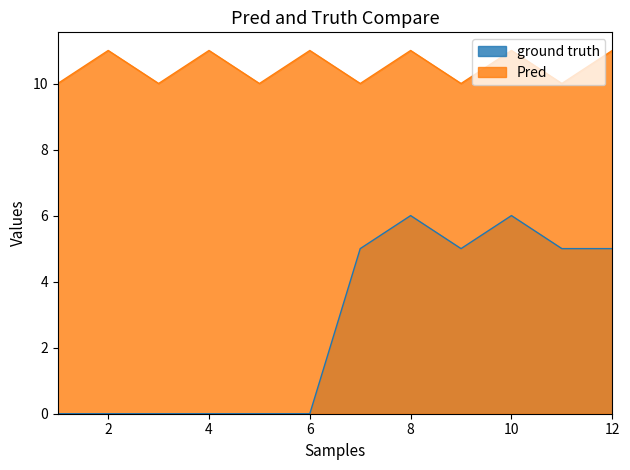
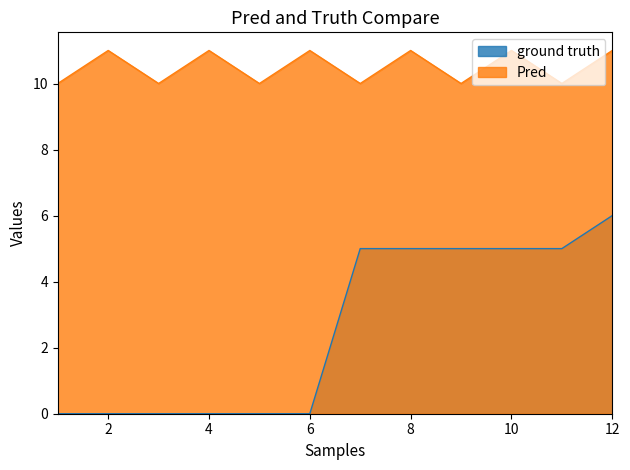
  {
    "ground truth": {
      "2": 0,
      "4": 0,
      "6": 0,
-     "8": 6,
-     "10": 6,
-     "12": 5
+     "8": 5,
+     "10": 5,
+     "12": 6
    },
    "Pred": {
      "2": 11,
      "4": 11,
      "6": 11,
      "8": 11,
      "12": 11
    }
  }
